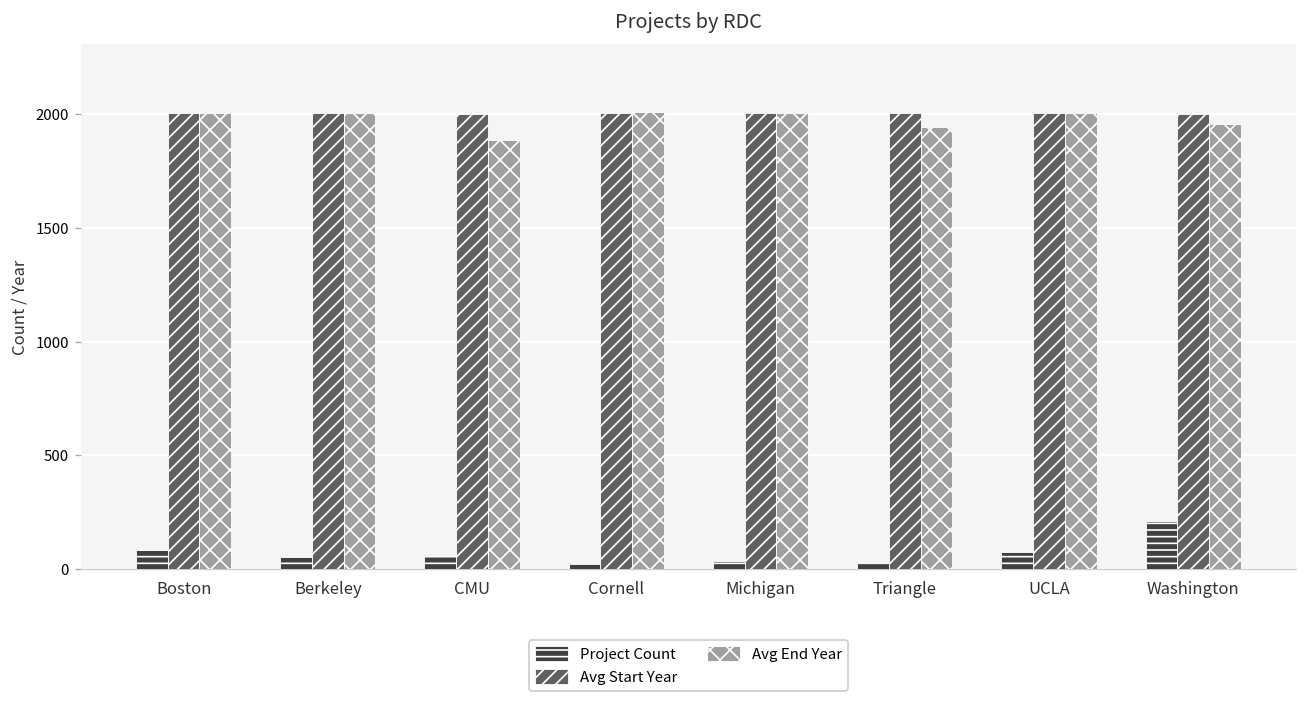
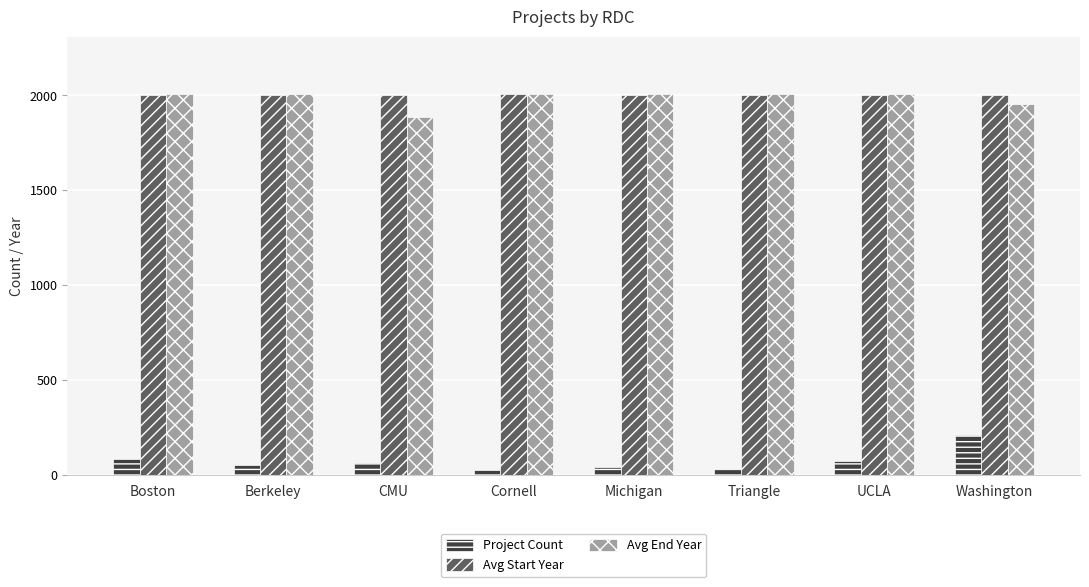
  {
    "Avg End Year": {
      "Boston": 2010,
      "Berkeley": 2010,
      "CMU": 1890,
      "Cornell": 2010,
      "Michigan": 2010,
-     "Triangle": 1950,
+     "Triangle": 2010,
      "UCLA": 2010,
      "Washington": 1960
    }
  }
